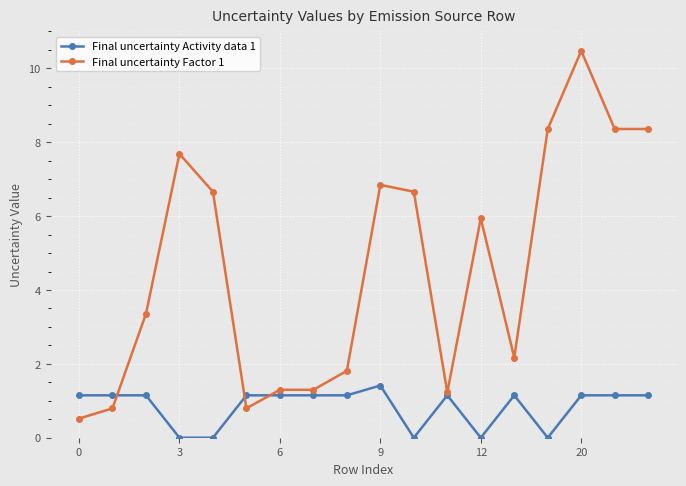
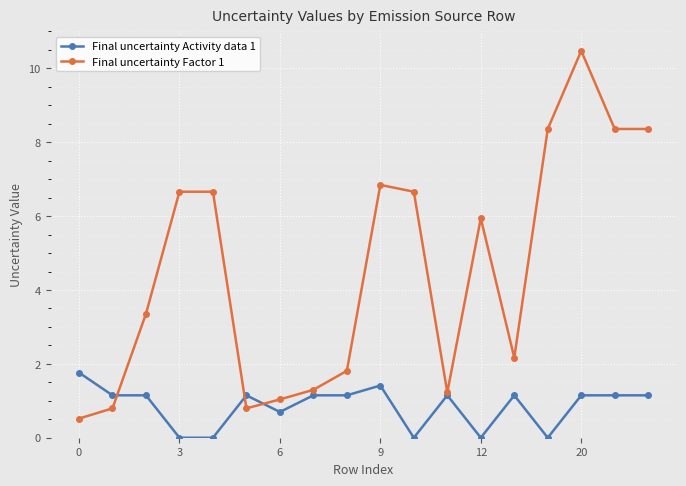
  {
    "Final uncertainty Activity data 1": {
-     "0": 1.1,
+     "0": 1.8,
      "3": 0.0,
-     "6": 1.1,
+     "6": 0.7,
      "9": 1.4,
      "12": 0.0,
      "20": 1.1
    },
    "Final uncertainty Factor 1": {
      "0": 0.5,
-     "3": 7.7,
-     "6": 1.3,
+     "3": 6.7,
+     "6": 1.0,
      "9": 6.8,
      "12": 5.9,
      "20": 10.5
    }
  }
